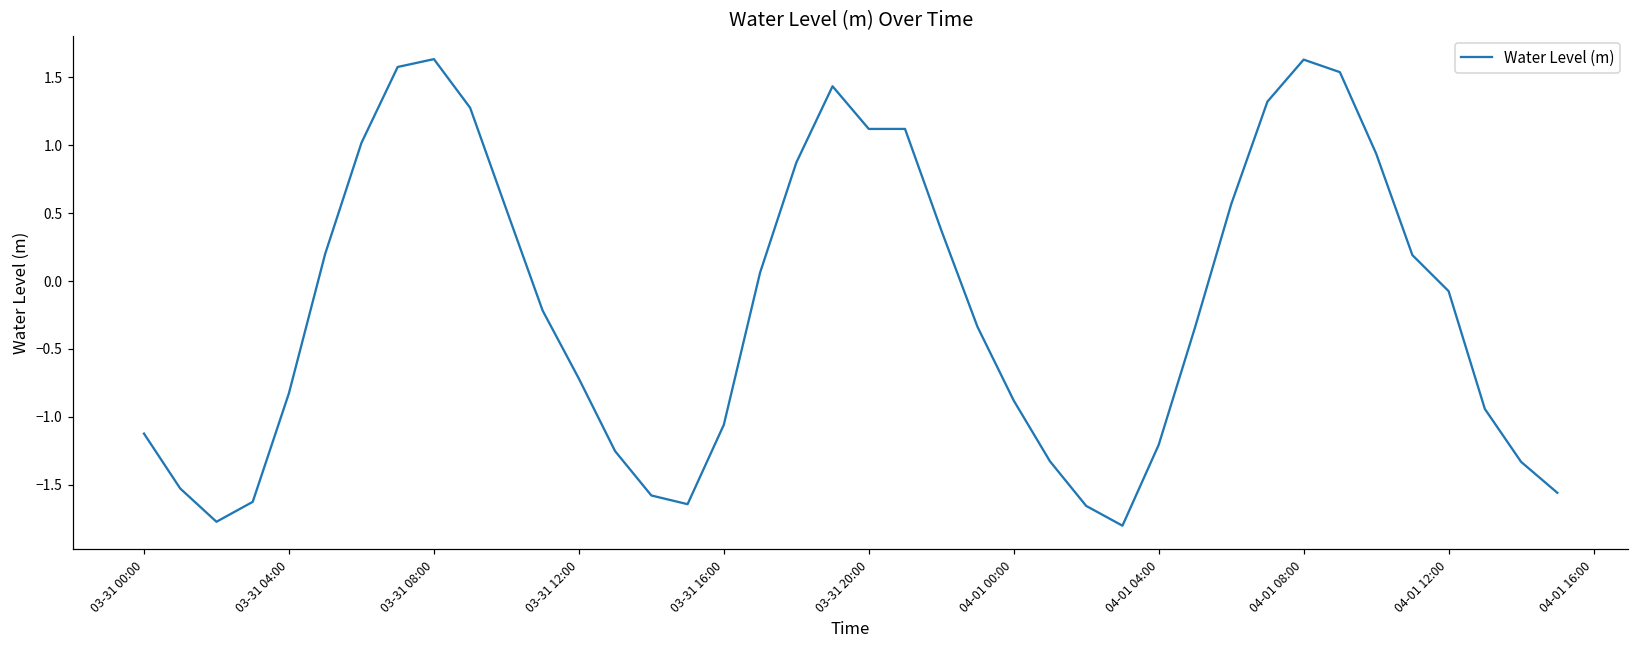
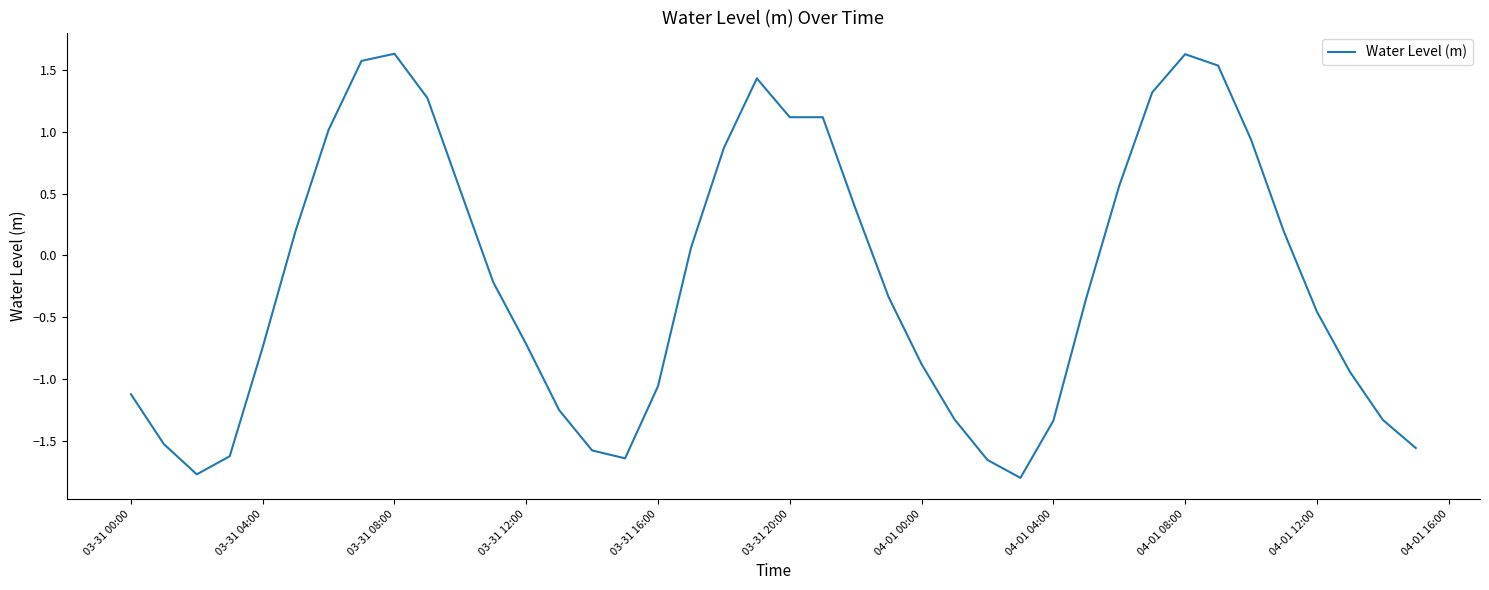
  {
    "03-31 00:00": -1.12,
-   "03-31 04:00": -0.83,
+   "03-31 04:00": -0.74,
    "03-31 08:00": 1.63,
    "03-31 12:00": -0.72,
    "03-31 16:00": -1.06,
    "03-31 20:00": 1.12,
    "04-01 00:00": -0.88,
-   "04-01 04:00": -1.21,
+   "04-01 04:00": -1.34,
    "04-01 08:00": 1.63,
-   "04-01 12:00": -0.07
+   "04-01 12:00": -0.46
  }
